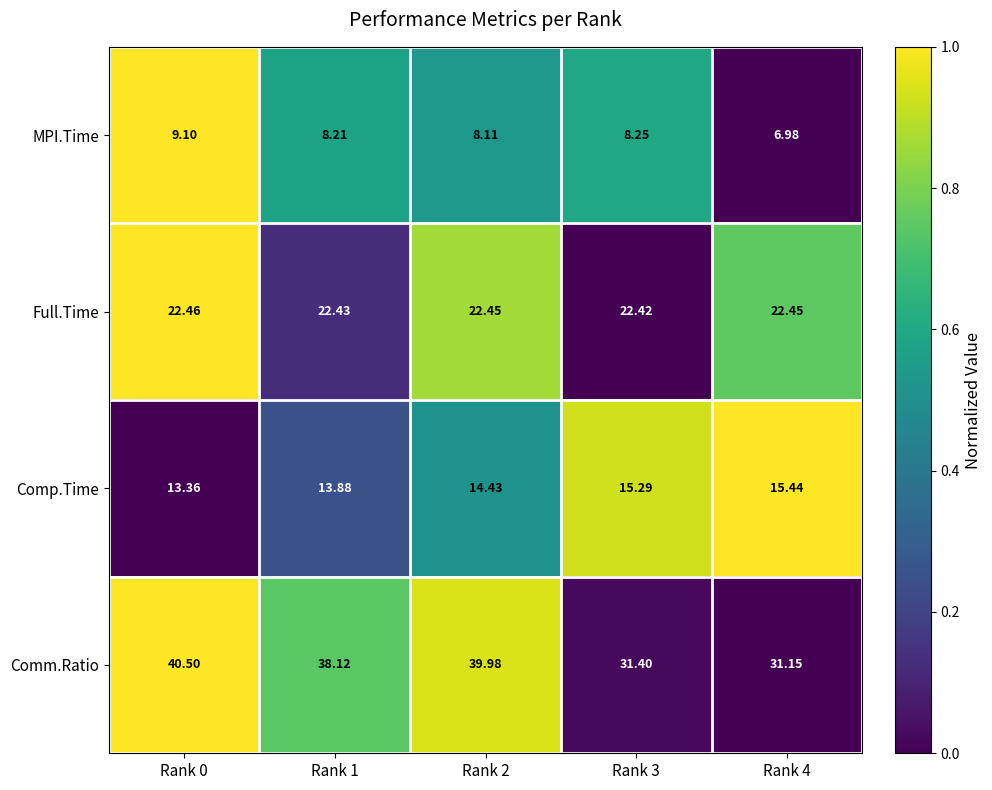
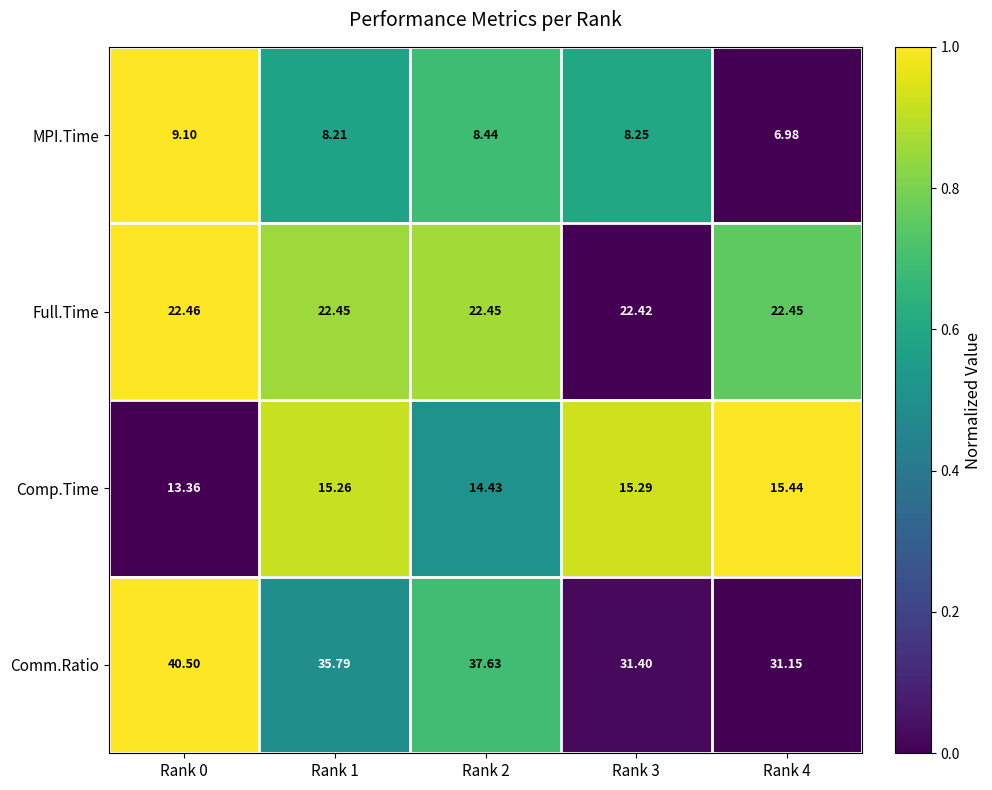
  {
    "MPI.Time": {
      "Rank 0": 9.10,
      "Rank 1": 8.21,
-     "Rank 2": 8.11,
+     "Rank 2": 8.44,
      "Rank 3": 8.25,
      "Rank 4": 6.98
    },
    "Full.Time": {
      "Rank 0": 22.46,
-     "Rank 1": 22.43,
+     "Rank 1": 22.45,
      "Rank 2": 22.45,
      "Rank 3": 22.42,
      "Rank 4": 22.45
    },
    "Comp.Time": {
      "Rank 0": 13.36,
-     "Rank 1": 13.88,
+     "Rank 1": 15.26,
      "Rank 2": 14.43,
      "Rank 3": 15.29,
      "Rank 4": 15.44
    },
    "Comm.Ratio": {
      "Rank 0": 40.50,
-     "Rank 1": 38.12,
-     "Rank 2": 39.98,
+     "Rank 1": 35.79,
+     "Rank 2": 37.63,
      "Rank 3": 31.40,
      "Rank 4": 31.15
    }
  }
